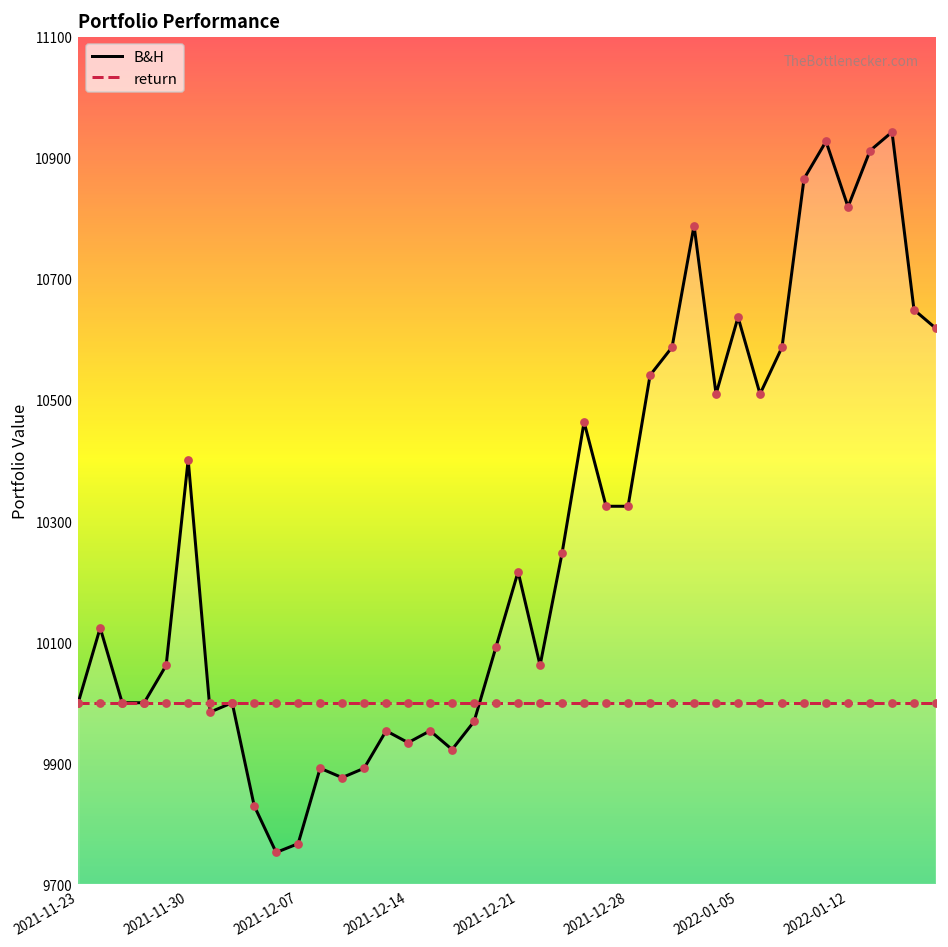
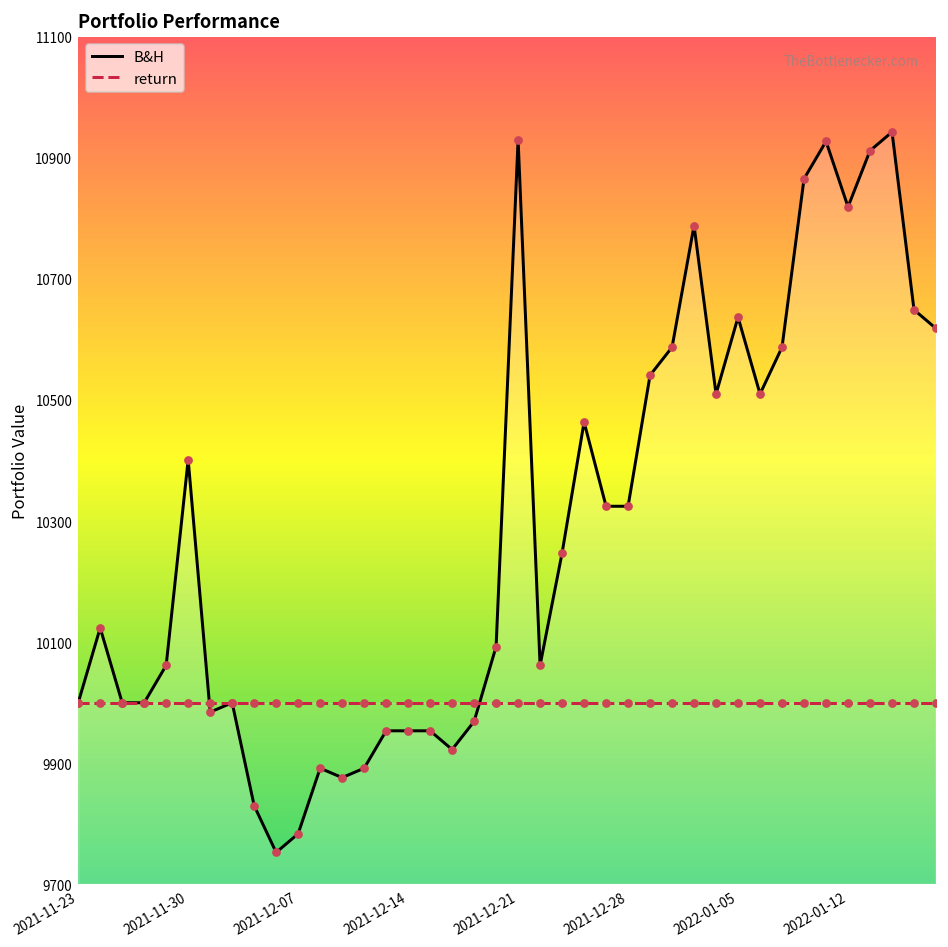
  {
    "B&H": {
      "2021-11-30": 10400,
-     "2021-12-07": 9770,
-     "2021-12-14": 9930,
-     "2021-12-21": 10220,
+     "2021-12-07": 9780,
+     "2021-12-14": 9950,
+     "2021-12-21": 10930,
      "2021-12-28": 10320,
      "2022-01-05": 10640,
      "2022-01-12": 10820
    },
    "return": {
      "2021-11-30": 10000,
      "2021-12-07": 10000,
      "2021-12-14": 10000,
      "2021-12-21": 10000,
      "2021-12-28": 10000,
      "2022-01-05": 10000,
      "2022-01-12": 10000
    }
  }
